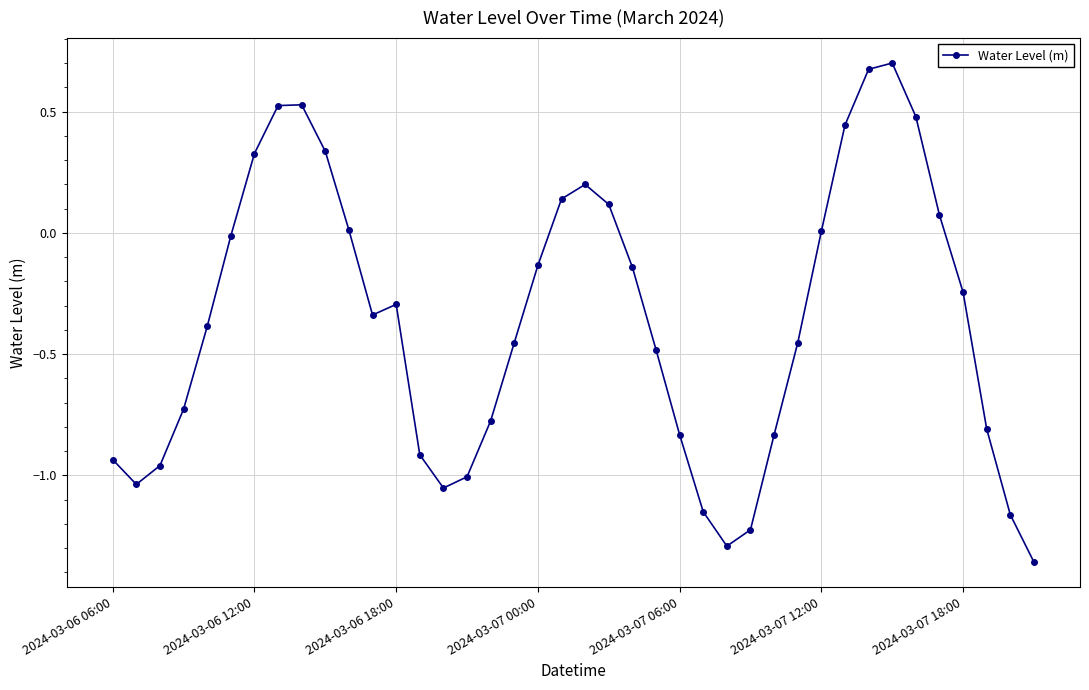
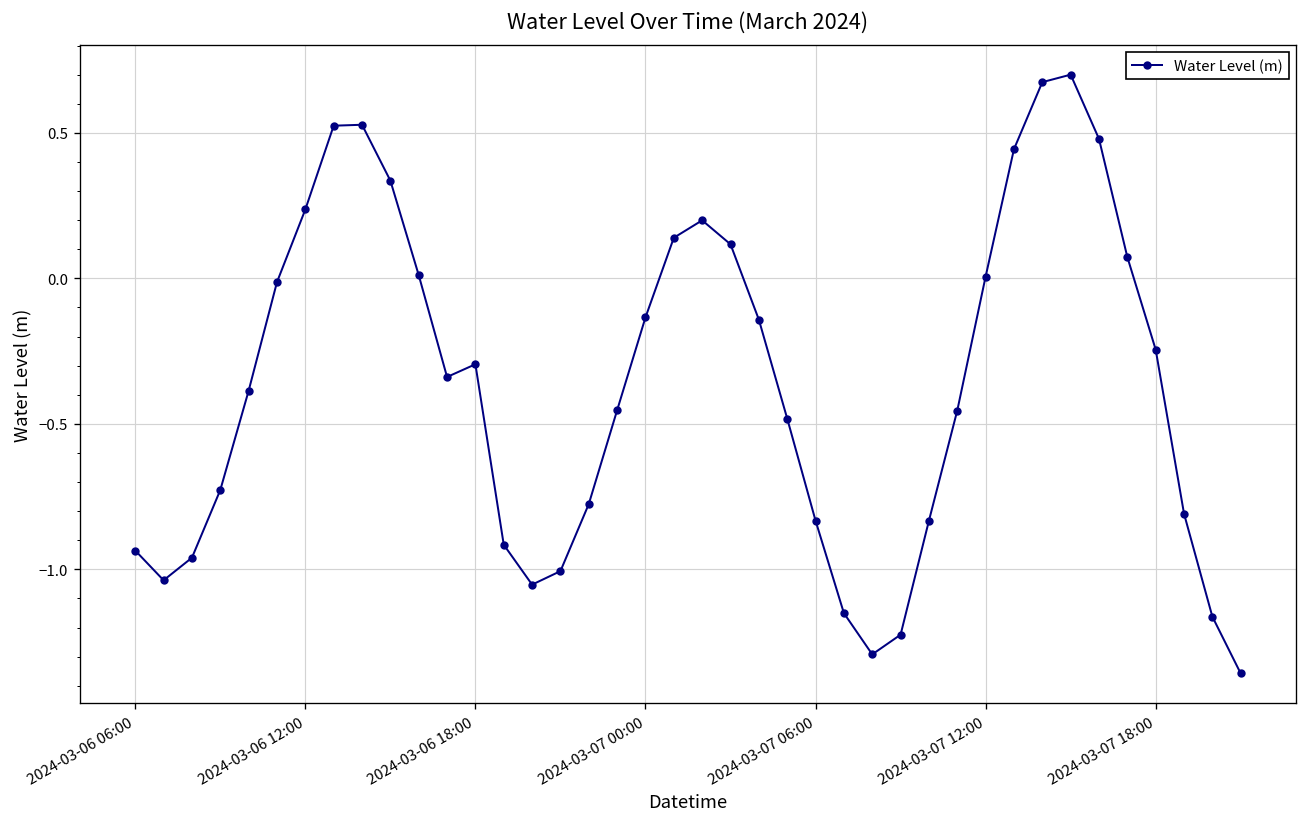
  {
    "2024-03-06 06:00": -0.94,
-   "2024-03-06 12:00": 0.33,
+   "2024-03-06 12:00": 0.24,
    "2024-03-06 18:00": -0.30,
    "2024-03-07 00:00": -0.13,
    "2024-03-07 06:00": -0.83,
    "2024-03-07 12:00": 0.01,
    "2024-03-07 18:00": -0.24
  }
